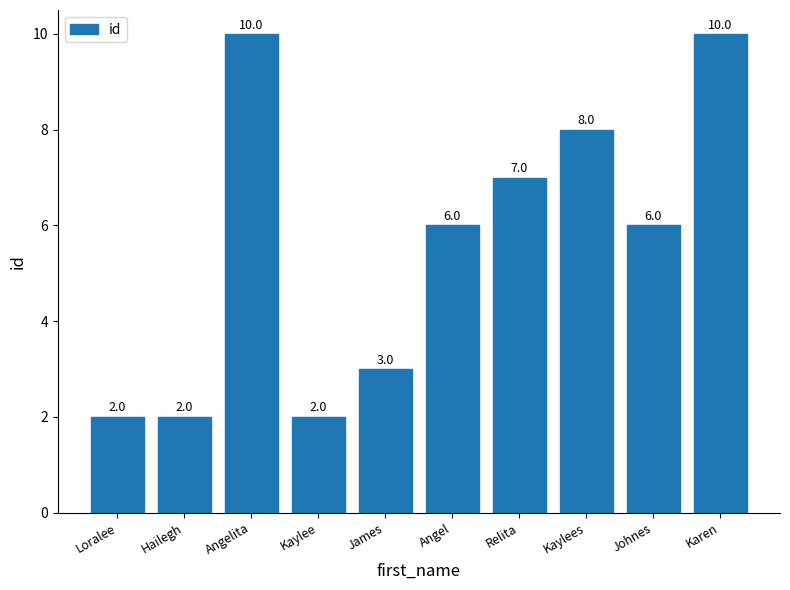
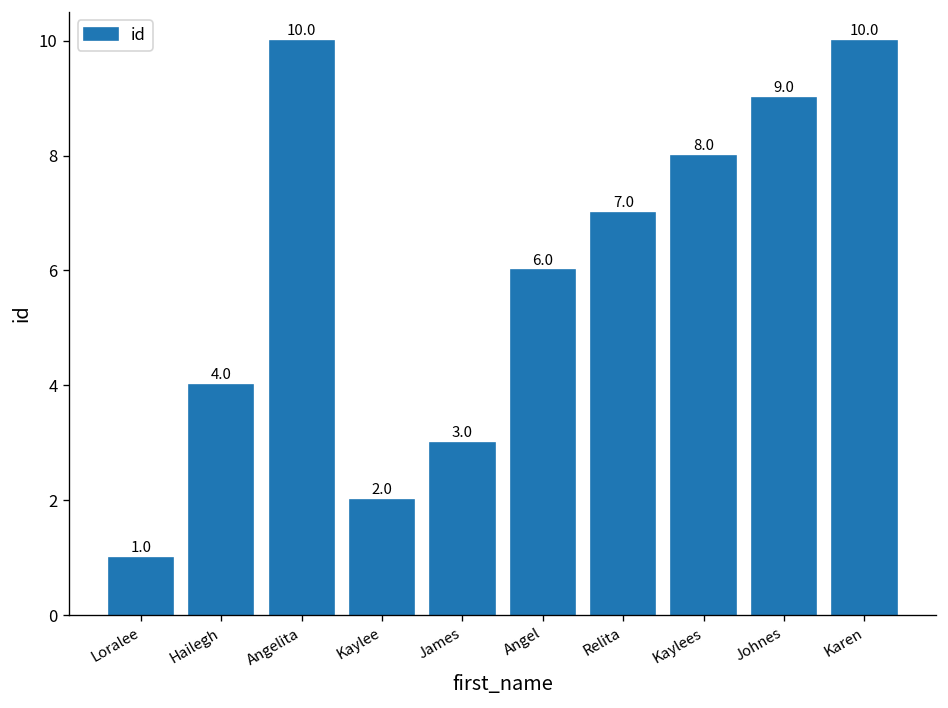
  {
-   "Loralee": 2.0,
-   "Hailegh": 2.0,
+   "Loralee": 1.0,
+   "Hailegh": 4.0,
    "Angelita": 10.0,
    "Kaylee": 2.0,
    "James": 3.0,
    "Angel": 6.0,
    "Relita": 7.0,
    "Kaylees": 8.0,
-   "Johnes": 6.0,
+   "Johnes": 9.0,
    "Karen": 10.0
  }
